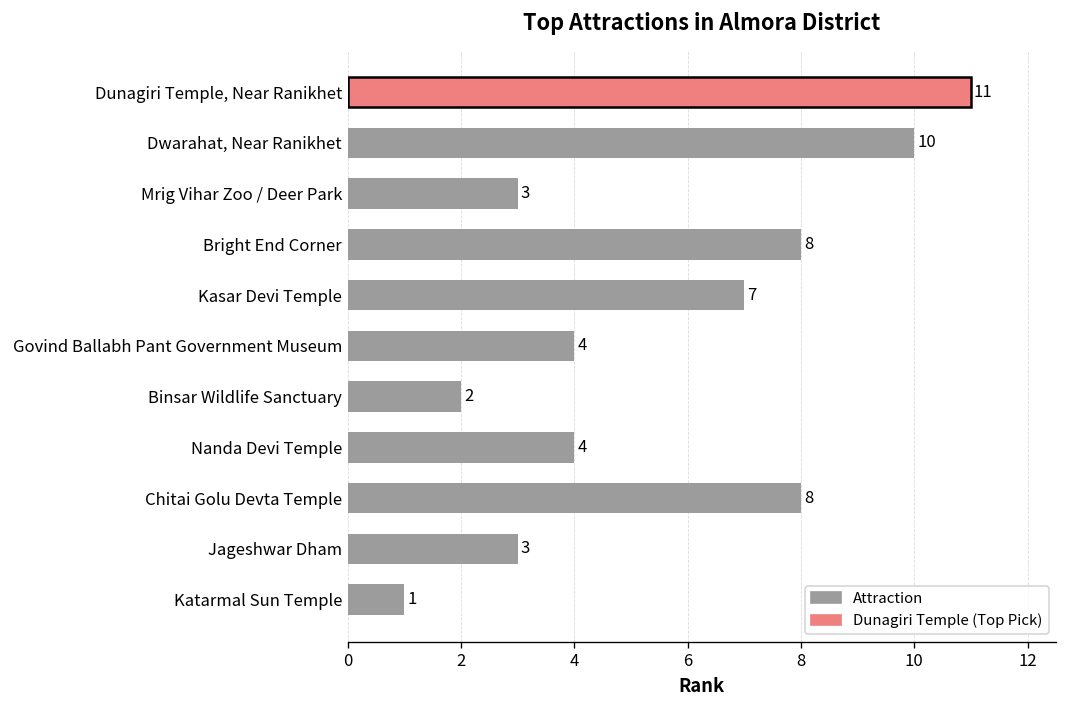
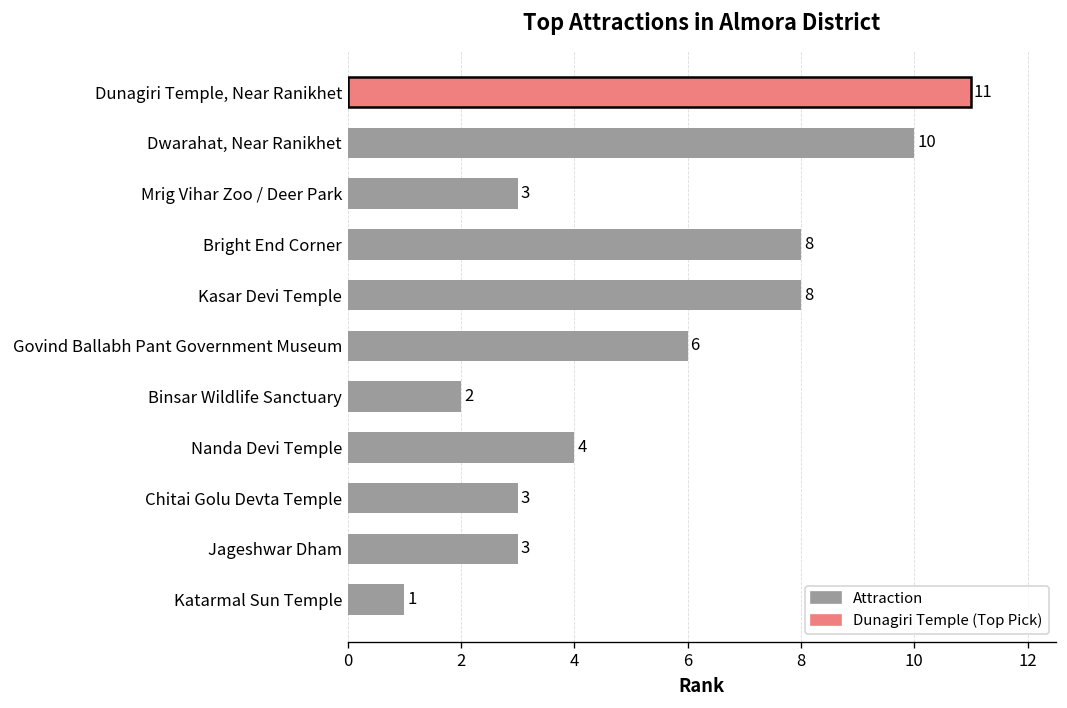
  {
    "Dunagiri Temple, Near Ranikhet": 11,
    "Dwarahat, Near Ranikhet": 10,
    "Mrig Vihar Zoo / Deer Park": 3,
    "Bright End Corner": 8,
-   "Kasar Devi Temple": 7,
-   "Govind Ballabh Pant Government Museum": 4,
+   "Kasar Devi Temple": 8,
+   "Govind Ballabh Pant Government Museum": 6,
    "Binsar Wildlife Sanctuary": 2,
    "Nanda Devi Temple": 4,
-   "Chitai Golu Devta Temple": 8,
+   "Chitai Golu Devta Temple": 3,
    "Jageshwar Dham": 3,
    "Katarmal Sun Temple": 1
  }
